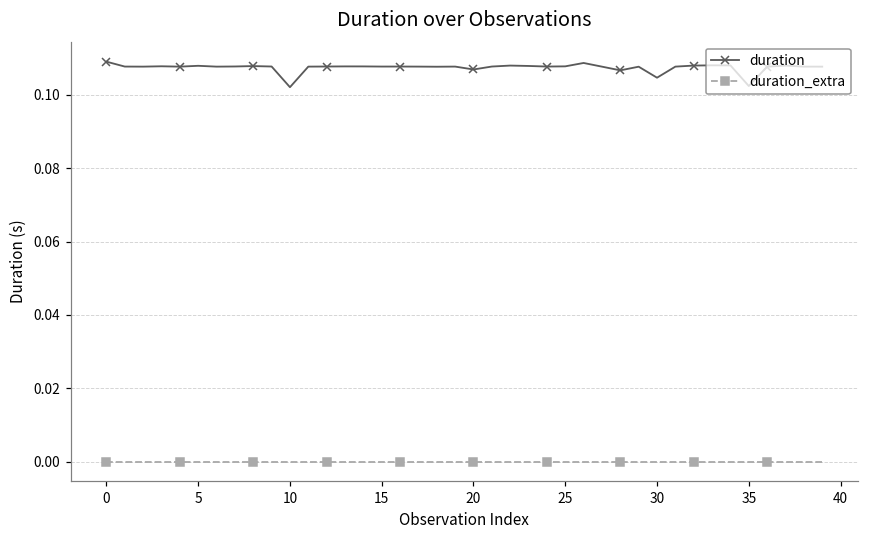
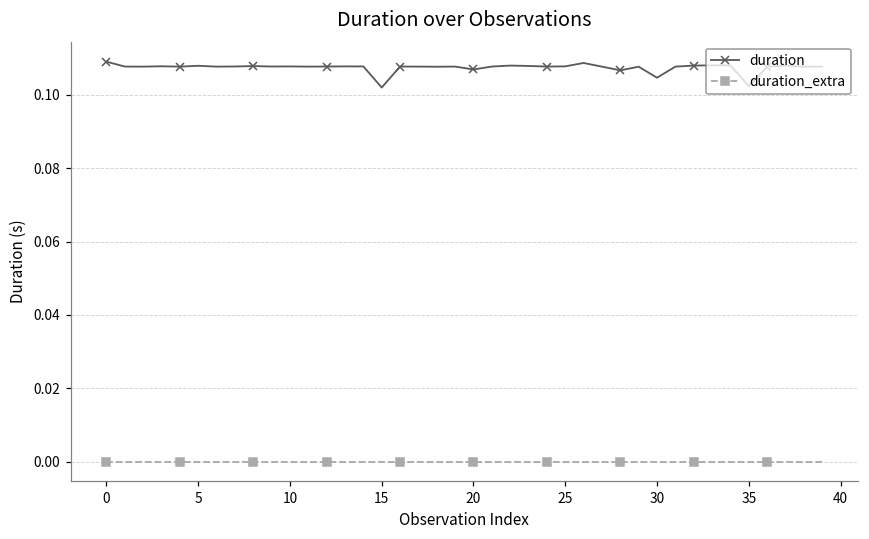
  {
    "duration": {
      "0": 0.109,
      "5": 0.108,
-     "10": 0.102,
-     "15": 0.108,
+     "10": 0.108,
+     "15": 0.102,
      "20": 0.107,
      "25": 0.108,
      "30": 0.105
    },
    "duration_extra": {
      "0": 0.000,
      "5": 0.000,
      "10": 0.000,
      "15": 0.000,
      "20": 0.000,
      "25": 0.000,
      "30": 0.000,
      "35": 0.000
    }
  }
